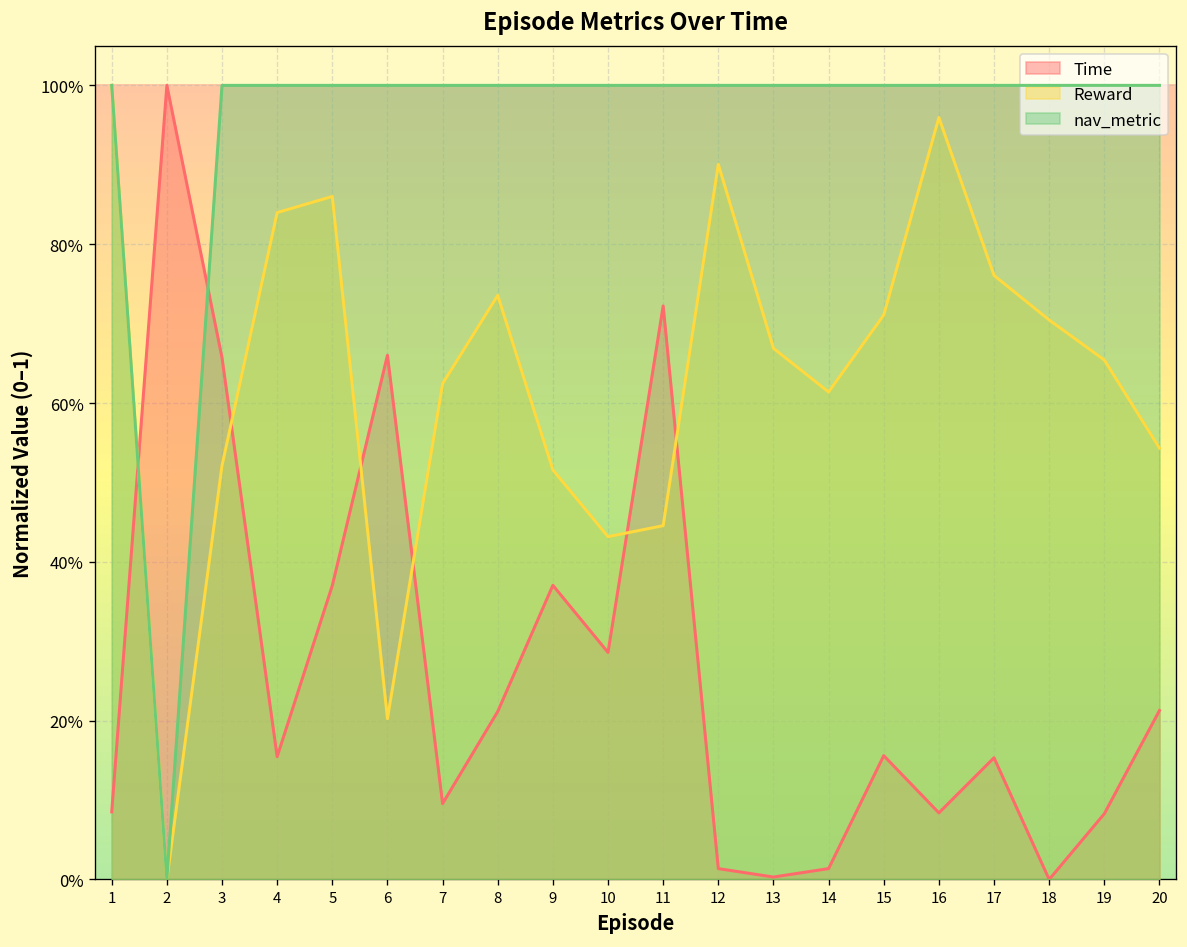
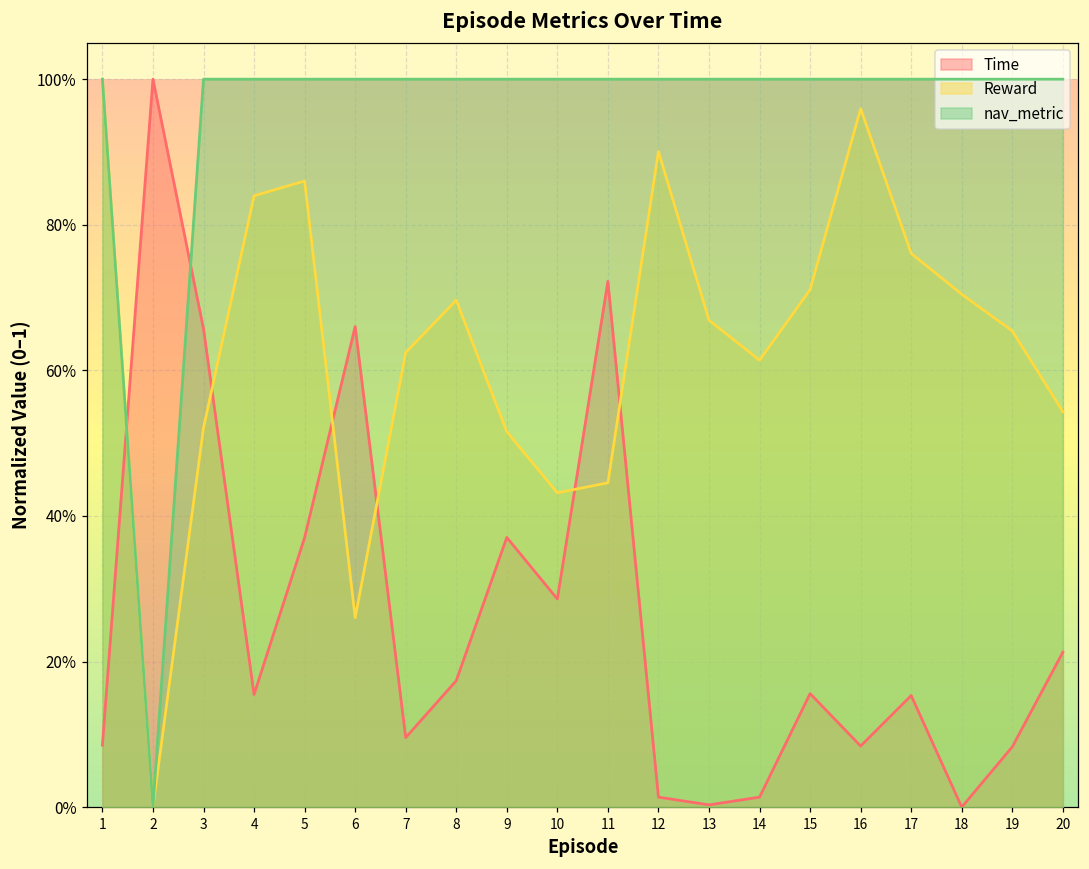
  {
    "Time": {
      "1": "9%",
      "2": "100%",
      "3": "66%",
      "4": "15%",
      "5": "37%",
      "6": "66%",
      "7": "10%",
-     "8": "21%",
+     "8": "17%",
      "9": "37%",
      "10": "29%",
      "11": "72%",
      "12": "1%",
      "13": "0%",
      "14": "1%",
      "15": "16%",
      "16": "8%",
      "17": "15%",
      "18": "0%",
      "19": "8%",
      "20": "21%"
    },
    "Reward": {
      "3": "52%",
      "4": "84%",
      "5": "86%",
-     "6": "20%",
+     "6": "26%",
      "7": "62%",
-     "8": "74%",
+     "8": "70%",
      "9": "52%",
      "10": "43%",
      "11": "45%",
      "12": "90%",
      "13": "67%",
      "14": "61%",
      "15": "71%",
      "16": "96%",
      "17": "76%",
      "18": "70%",
      "19": "65%",
      "20": "54%"
    },
    "nav_metric": {
      "3": "100%",
      "4": "100%",
      "5": "100%",
      "6": "100%",
      "7": "100%",
      "8": "100%",
      "9": "100%",
      "10": "100%",
      "11": "100%",
      "12": "100%",
      "13": "100%",
      "14": "100%",
      "15": "100%",
      "16": "100%",
      "17": "100%"
    }
  }
